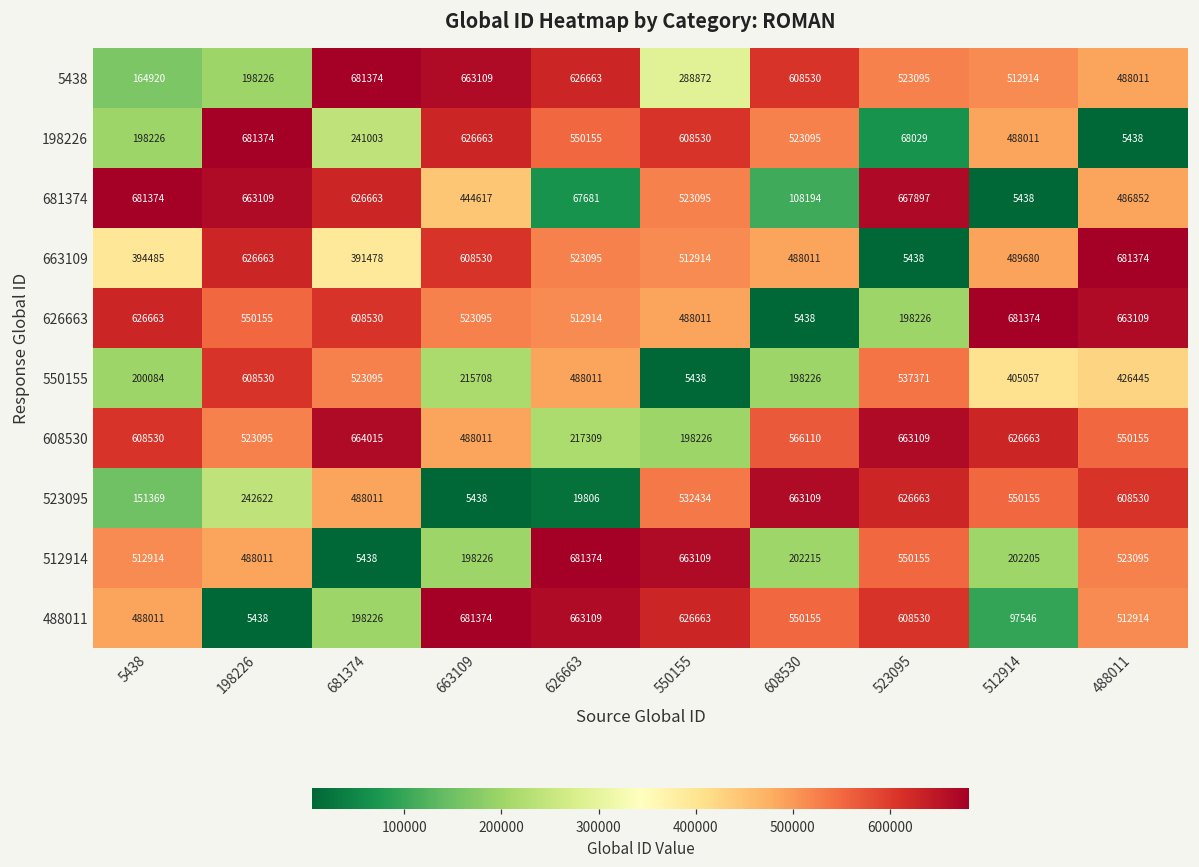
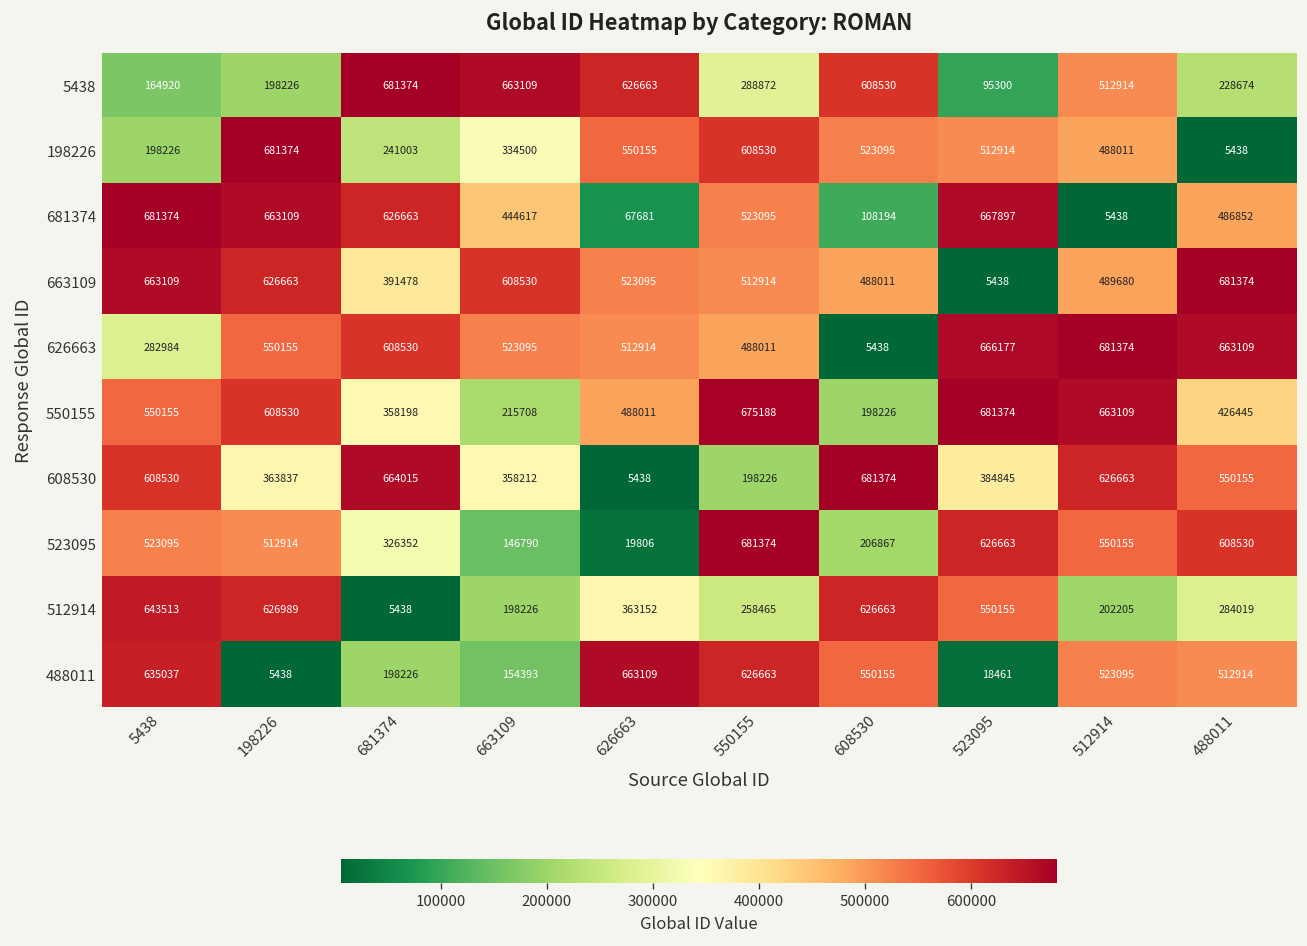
  {
    "5438": {
      "5438": 164920,
      "198226": 198226,
      "681374": 681374,
      "663109": 663109,
      "626663": 626663,
      "550155": 288872,
      "608530": 608530,
-     "523095": 523095,
+     "523095": 95300,
      "512914": 512914,
-     "488011": 488011
+     "488011": 228674
    },
    "198226": {
      "5438": 198226,
      "198226": 681374,
      "681374": 241003,
-     "663109": 626663,
+     "663109": 334500,
      "626663": 550155,
      "550155": 608530,
      "608530": 523095,
-     "523095": 68029,
+     "523095": 512914,
      "512914": 488011,
      "488011": 5438
    },
    "681374": {
      "5438": 681374,
      "198226": 663109,
      "681374": 626663,
      "663109": 444617,
      "626663": 67681,
      "550155": 523095,
      "608530": 108194,
      "523095": 667897,
      "512914": 5438,
      "488011": 486852
    },
    "663109": {
-     "5438": 394485,
+     "5438": 663109,
      "198226": 626663,
      "681374": 391478,
      "663109": 608530,
      "626663": 523095,
      "550155": 512914,
      "608530": 488011,
      "523095": 5438,
      "512914": 489680,
      "488011": 681374
    },
    "626663": {
-     "5438": 626663,
+     "5438": 282984,
      "198226": 550155,
      "681374": 608530,
      "663109": 523095,
      "626663": 512914,
      "550155": 488011,
      "608530": 5438,
-     "523095": 198226,
+     "523095": 666177,
      "512914": 681374,
      "488011": 663109
    },
    "550155": {
-     "5438": 200084,
+     "5438": 550155,
      "198226": 608530,
-     "681374": 523095,
+     "681374": 358198,
      "663109": 215708,
      "626663": 488011,
-     "550155": 5438,
+     "550155": 675188,
      "608530": 198226,
-     "523095": 537371,
-     "512914": 405057,
+     "523095": 681374,
+     "512914": 663109,
      "488011": 426445
    },
    "608530": {
      "5438": 608530,
-     "198226": 523095,
+     "198226": 363837,
      "681374": 664015,
-     "663109": 488011,
-     "626663": 217309,
+     "663109": 358212,
+     "626663": 5438,
      "550155": 198226,
-     "608530": 566110,
-     "523095": 663109,
+     "608530": 681374,
+     "523095": 384845,
      "512914": 626663,
      "488011": 550155
    },
    "523095": {
-     "5438": 151369,
-     "198226": 242622,
-     "681374": 488011,
-     "663109": 5438,
+     "5438": 523095,
+     "198226": 512914,
+     "681374": 326352,
+     "663109": 146790,
      "626663": 19806,
-     "550155": 532434,
-     "608530": 663109,
+     "550155": 681374,
+     "608530": 206867,
      "523095": 626663,
      "512914": 550155,
      "488011": 608530
    },
    "512914": {
-     "5438": 512914,
-     "198226": 488011,
+     "5438": 643513,
+     "198226": 626989,
      "681374": 5438,
      "663109": 198226,
-     "626663": 681374,
-     "550155": 663109,
-     "608530": 202215,
+     "626663": 363152,
+     "550155": 258465,
+     "608530": 626663,
      "523095": 550155,
      "512914": 202205,
-     "488011": 523095
+     "488011": 284019
    },
    "488011": {
-     "5438": 488011,
+     "5438": 635037,
      "198226": 5438,
      "681374": 198226,
-     "663109": 681374,
+     "663109": 154393,
      "626663": 663109,
      "550155": 626663,
      "608530": 550155,
-     "523095": 608530,
-     "512914": 97546,
+     "523095": 18461,
+     "512914": 523095,
      "488011": 512914
    }
  }
